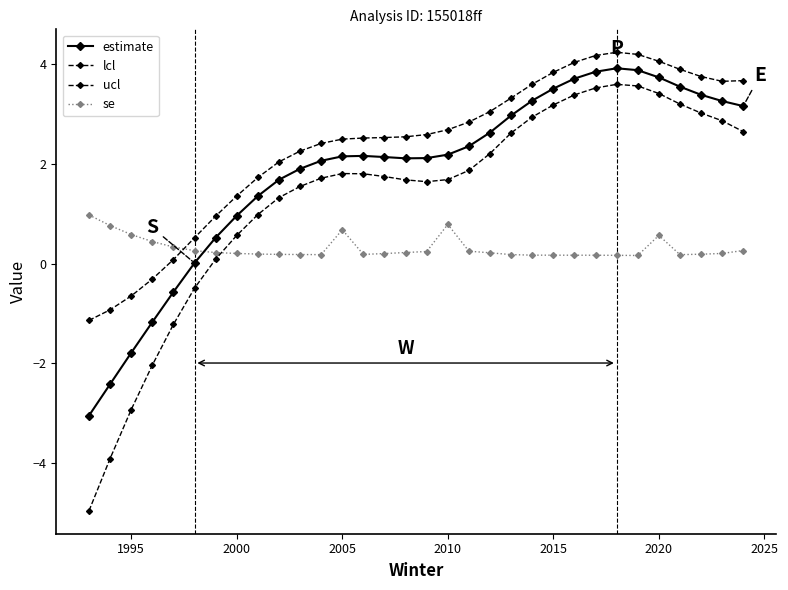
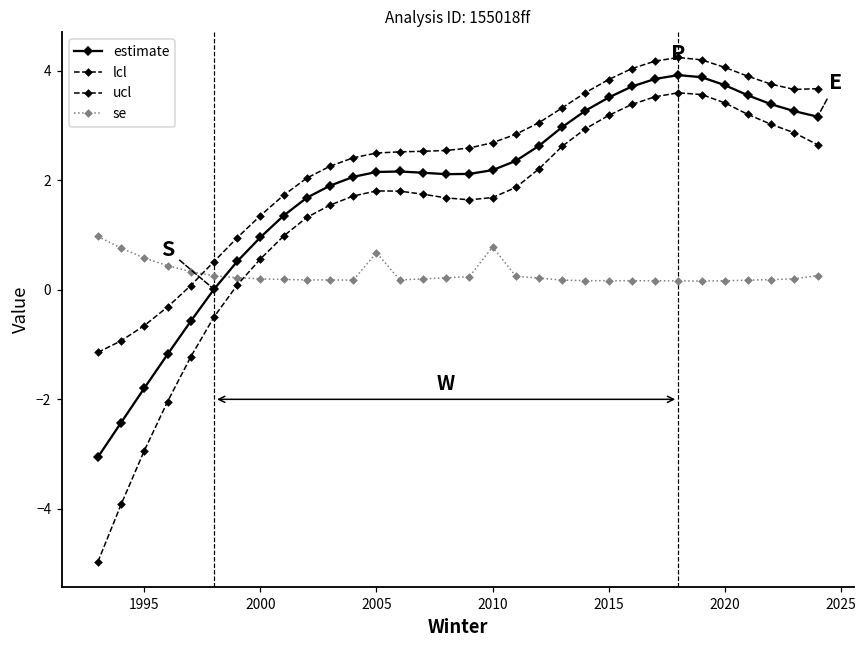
  {
    "se": {
      "1995": 0.6,
      "2000": 0.2,
      "2005": 0.7,
      "2010": 0.8,
      "2015": 0.2,
-     "2020": 0.6
+     "2020": 0.2
    }
  }
